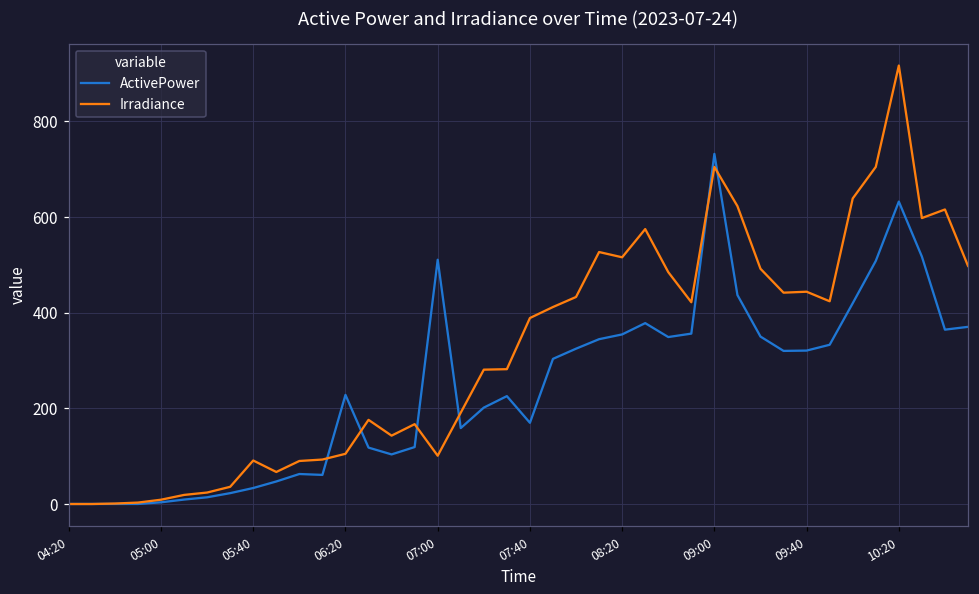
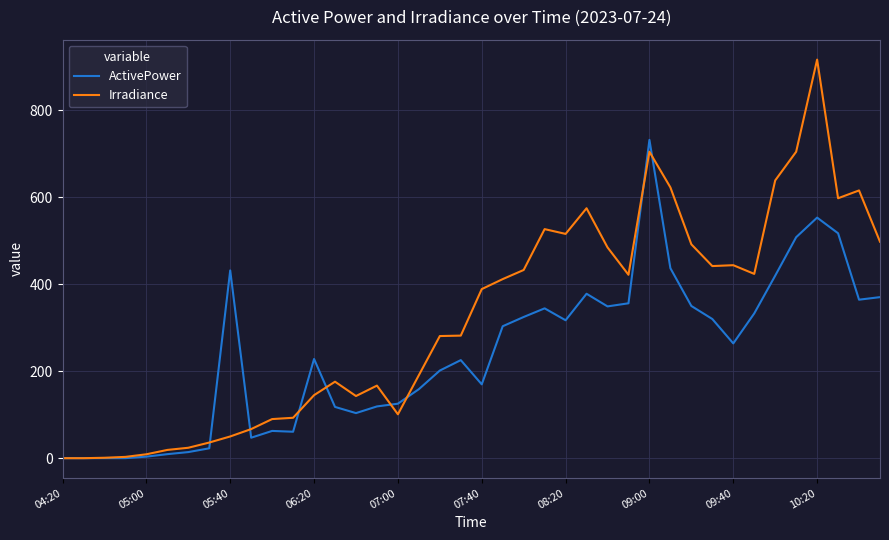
  {
    "ActivePower": {
-     "05:40": 30,
+     "05:40": 430,
      "06:20": 230,
-     "07:00": 510,
+     "07:00": 130,
      "07:40": 170,
-     "08:20": 350,
+     "08:20": 320,
      "09:00": 730,
-     "09:40": 320,
-     "10:20": 630
+     "09:40": 260,
+     "10:20": 550
    },
    "Irradiance": {
-     "05:40": 90,
-     "06:20": 110,
+     "05:40": 50,
+     "06:20": 150,
      "07:00": 100,
      "07:40": 390,
      "08:20": 520,
      "09:00": 710,
      "09:40": 440,
      "10:20": 920
    }
  }
